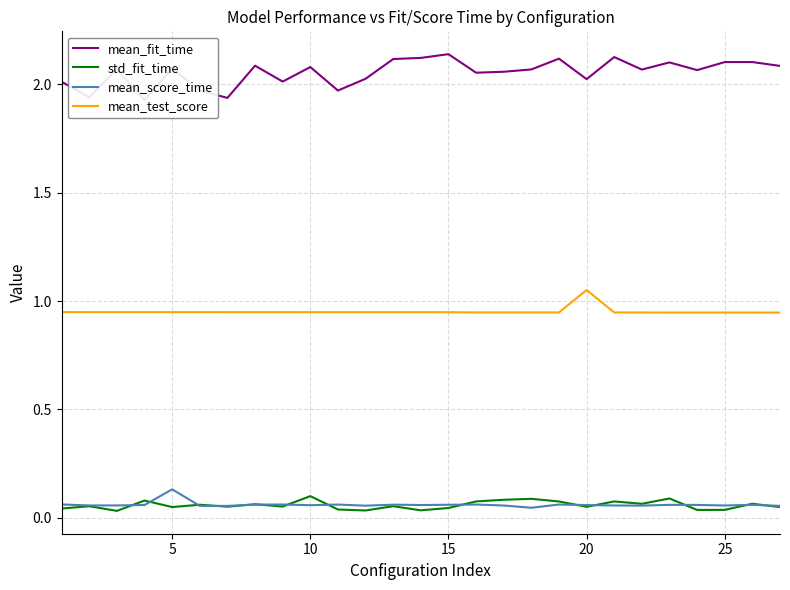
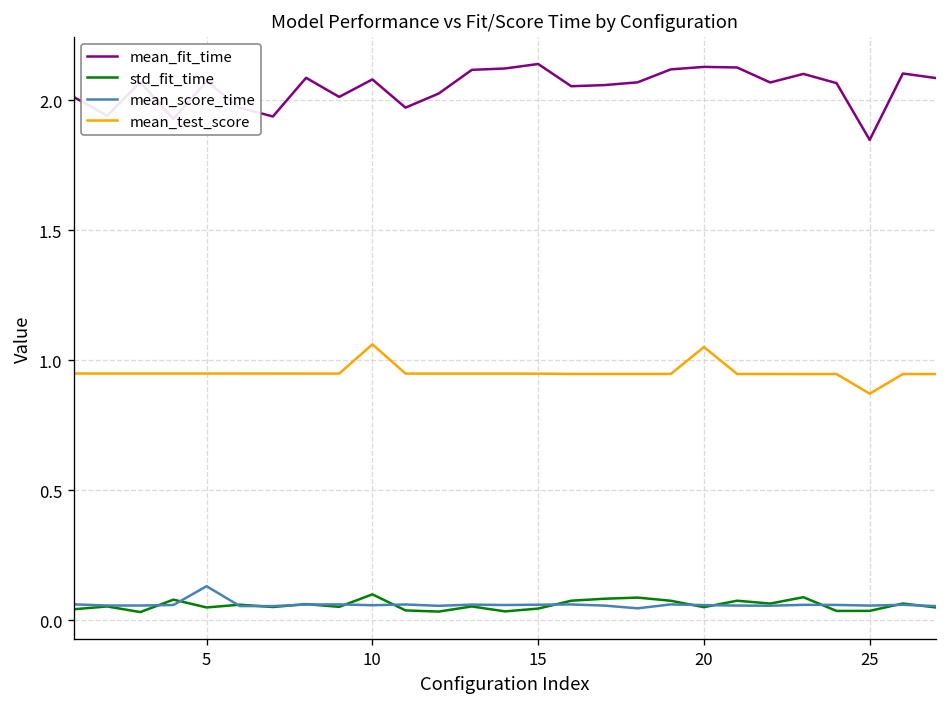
  {
    "mean_fit_time": {
      "10": 2.08,
      "15": 2.14,
-     "20": 2.02,
-     "25": 2.10
+     "20": 2.13,
+     "25": 1.85
    },
    "std_fit_time": {
      "5": 0.05,
      "10": 0.10,
      "15": 0.04,
      "25": 0.04
    },
    "mean_score_time": {
      "5": 0.13,
      "10": 0.06,
      "15": 0.06,
      "25": 0.06
    },
    "mean_test_score": {
      "5": 0.95,
-     "10": 0.95,
+     "10": 1.06,
      "15": 0.95,
      "20": 1.05,
-     "25": 0.95
+     "25": 0.87
    }
  }
